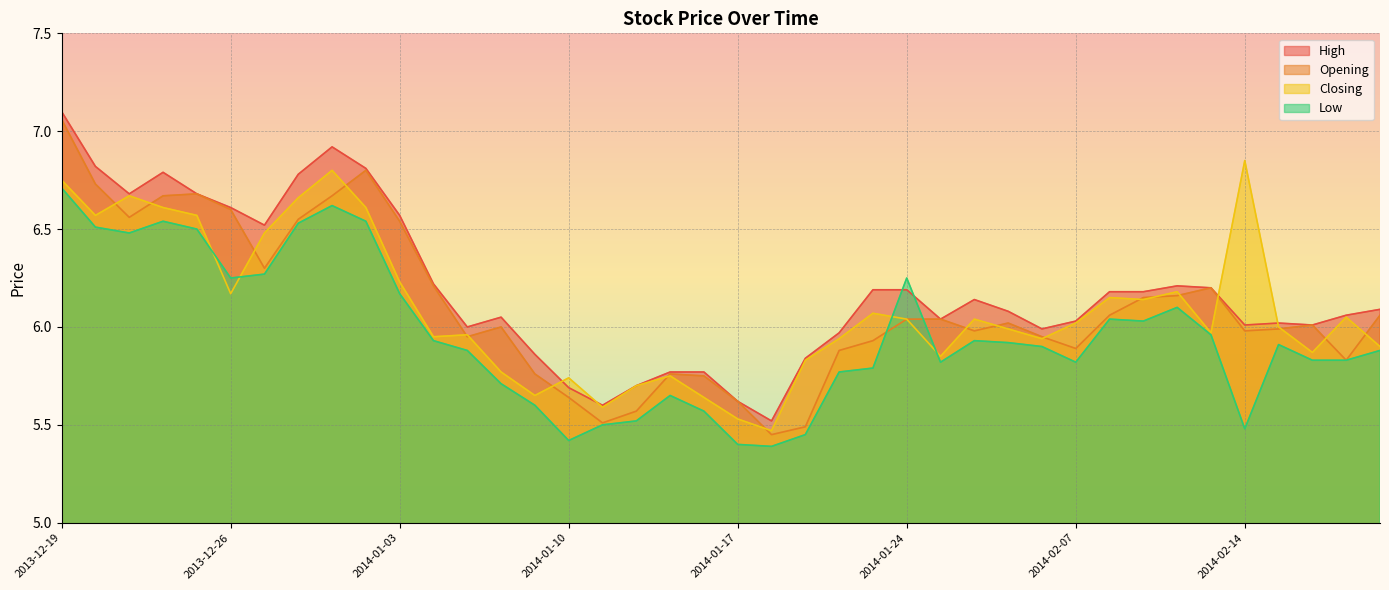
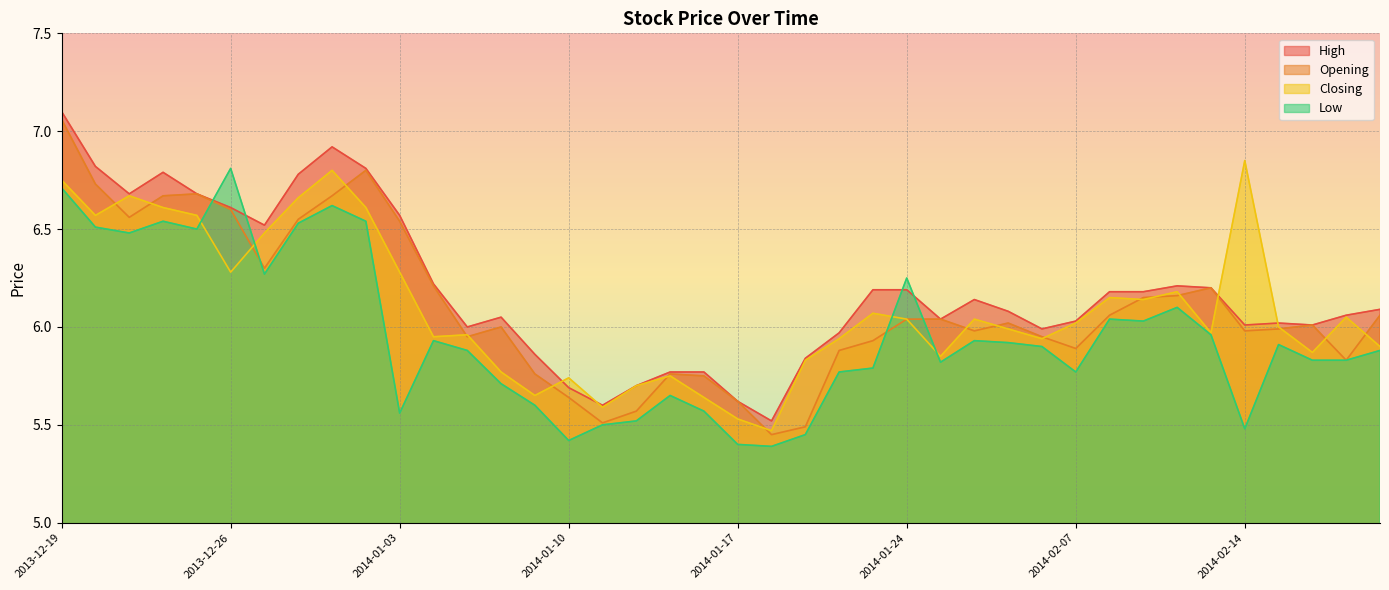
  {
    "Closing": {
      "2013-12-19": 6.75,
-     "2013-12-26": 6.17,
-     "2014-01-03": 6.23,
+     "2013-12-26": 6.28,
+     "2014-01-03": 6.28,
      "2014-01-10": 5.74,
      "2014-01-17": 5.53,
      "2014-02-14": 6.85
    },
    "Low": {
      "2013-12-19": 6.71,
-     "2013-12-26": 6.25,
-     "2014-01-03": 6.17,
+     "2013-12-26": 6.81,
+     "2014-01-03": 5.56,
      "2014-01-10": 5.42,
      "2014-01-17": 5.40,
      "2014-01-24": 6.25,
-     "2014-02-07": 5.82,
+     "2014-02-07": 5.77,
      "2014-02-14": 5.48
    }
  }
